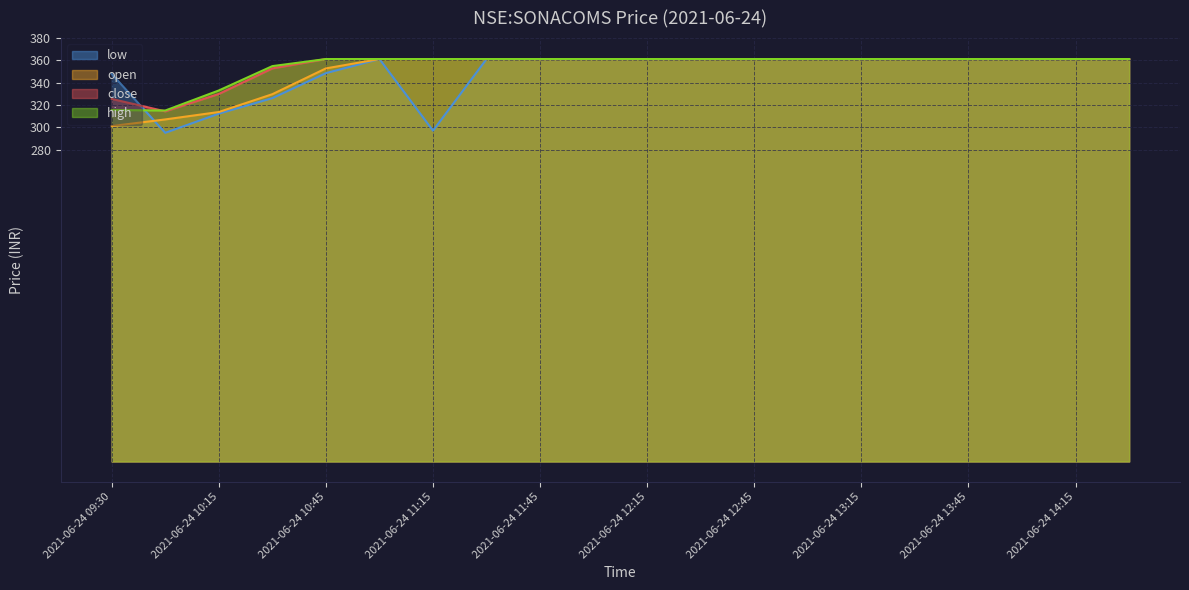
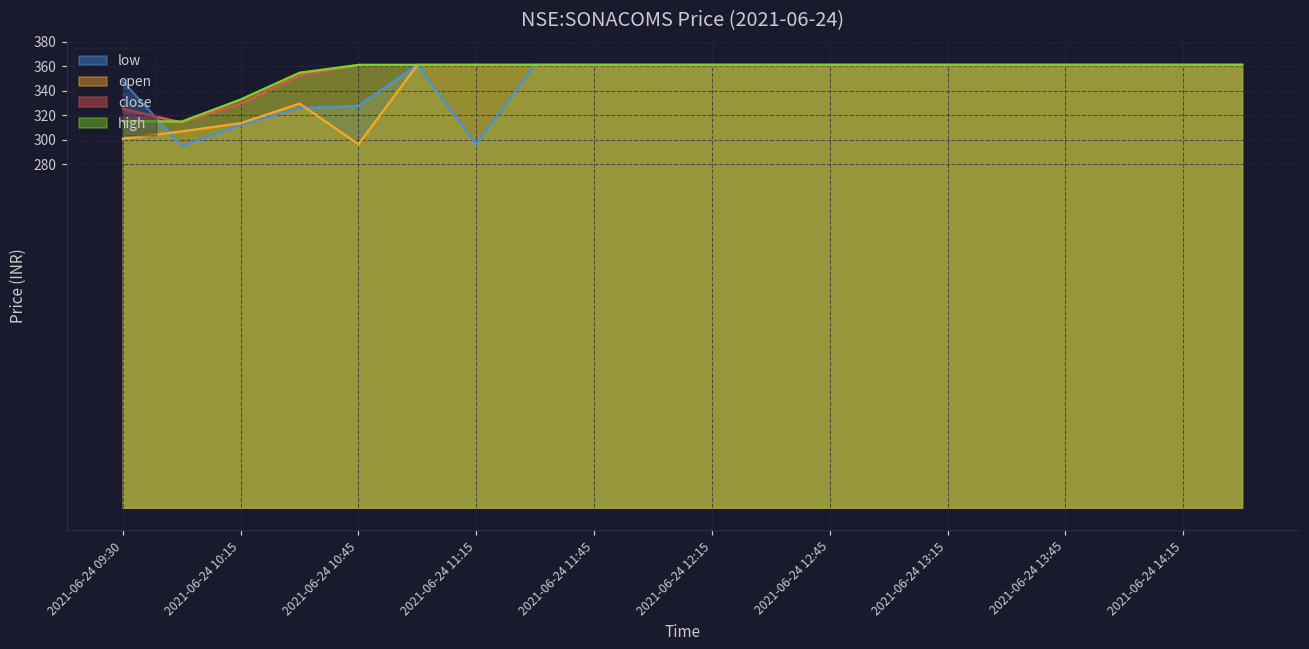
  {
    "low": {
-     "2021-06-24 10:45": 349,
+     "2021-06-24 10:45": 328,
      "2021-06-24 11:15": 297
    },
    "open": {
      "2021-06-24 09:30": 301,
-     "2021-06-24 10:45": 353
+     "2021-06-24 10:45": 297
    },
    "close": {
      "2021-06-24 10:15": 330
    },
    "high": {
      "2021-06-24 10:15": 333
    }
  }
